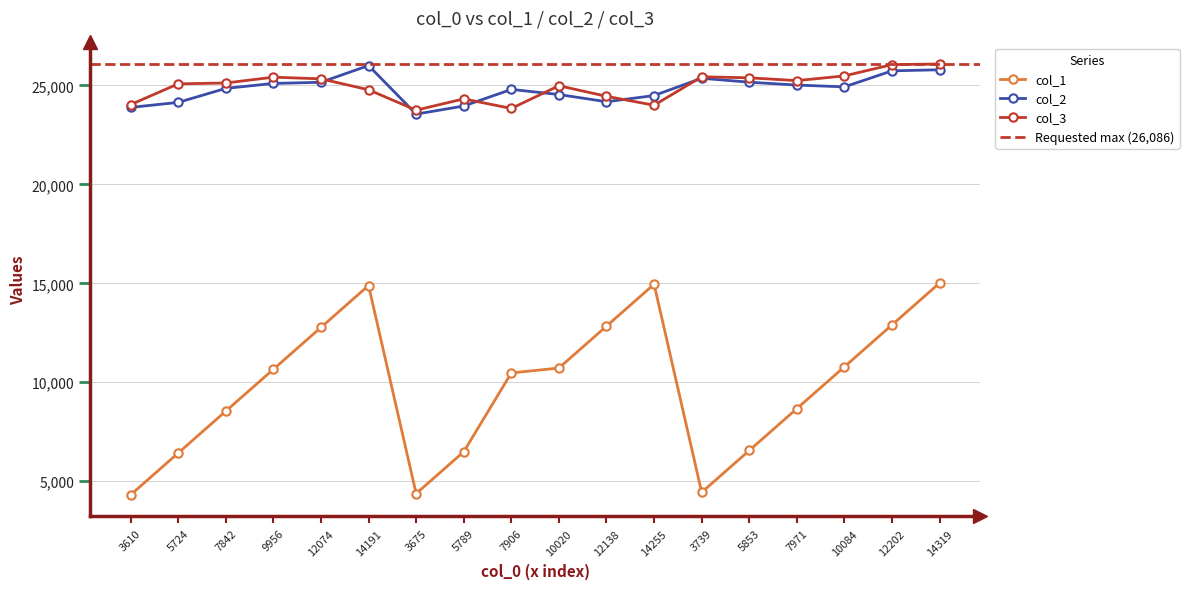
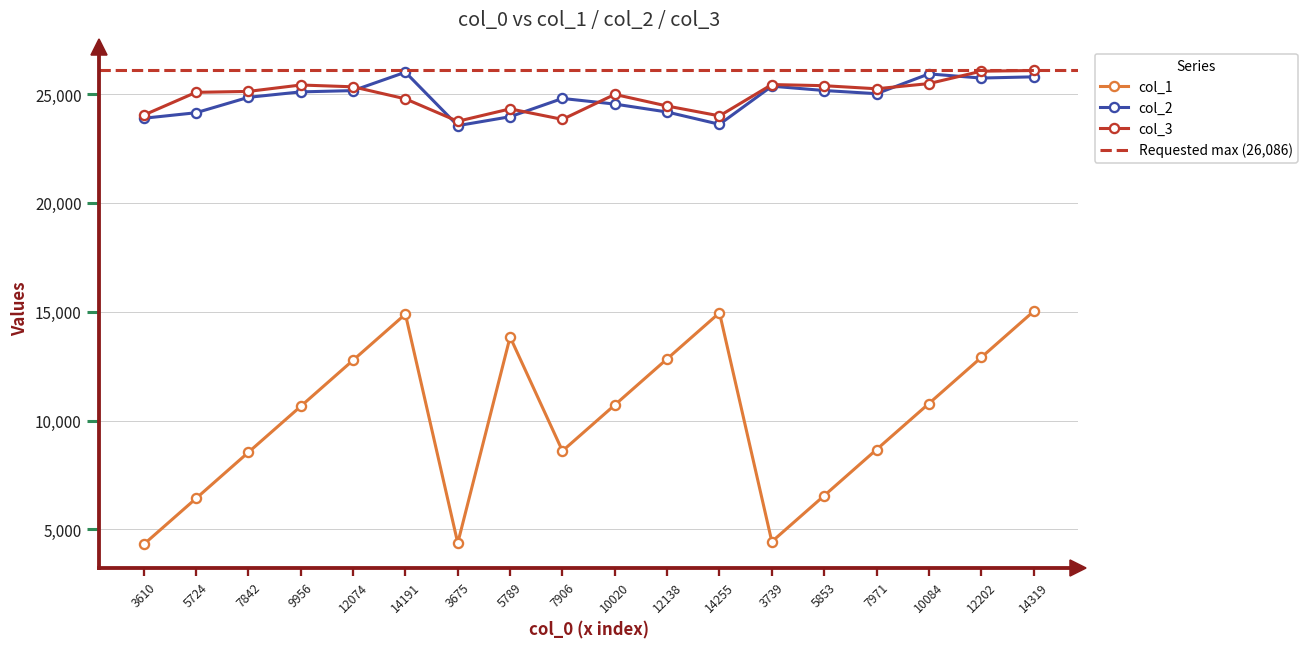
  {
    "col_1": {
      "3610": "4,300",
      "5724": "6,400",
      "7842": "8,500",
      "9956": "10,700",
      "12074": "12,800",
      "14191": "14,900",
      "3675": "4,400",
-     "5789": "6,500",
-     "7906": "10,500",
+     "5789": "13,800",
+     "7906": "8,600",
      "10020": "10,700",
      "12138": "12,800",
      "14255": "15,000",
      "3739": "4,400",
      "5853": "6,600",
      "7971": "8,700",
      "10084": "10,800",
      "12202": "12,900",
      "14319": "15,000"
    },
    "col_2": {
      "3610": "23,900",
      "5724": "24,100",
      "7842": "24,900",
      "9956": "25,100",
      "12074": "25,200",
      "14191": "26,000",
      "3675": "23,600",
      "5789": "24,000",
      "7906": "24,800",
      "10020": "24,500",
      "12138": "24,200",
-     "14255": "24,500",
+     "14255": "23,600",
      "5853": "25,200",
      "7971": "25,000",
-     "10084": "24,900",
+     "10084": "25,900",
      "12202": "25,700",
      "14319": "25,800"
    },
    "col_3": {
      "3610": "24,000",
      "5724": "25,100",
      "7842": "25,100",
      "9956": "25,400",
      "12074": "25,300",
      "14191": "24,800",
      "3675": "23,800",
      "5789": "24,300",
      "7906": "23,800",
      "10020": "25,000",
      "12138": "24,500",
      "14255": "24,000",
      "5853": "25,400",
      "7971": "25,200",
      "10084": "25,500",
      "12202": "26,100",
      "14319": "26,100"
    }
  }
